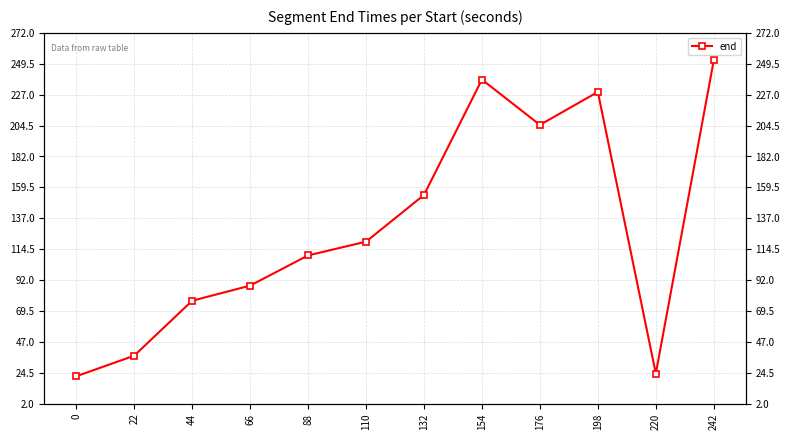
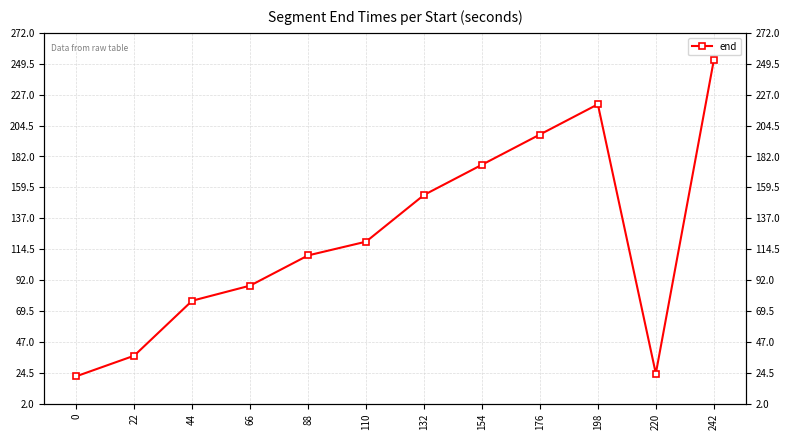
  {
    "0": 22,
    "22": 37,
    "44": 77,
    "66": 88,
    "88": 110,
    "110": 120,
    "132": 154,
-   "154": 238,
-   "176": 205,
-   "198": 229,
+   "154": 176,
+   "176": 198,
+   "198": 220,
    "220": 24,
    "242": 252
  }
